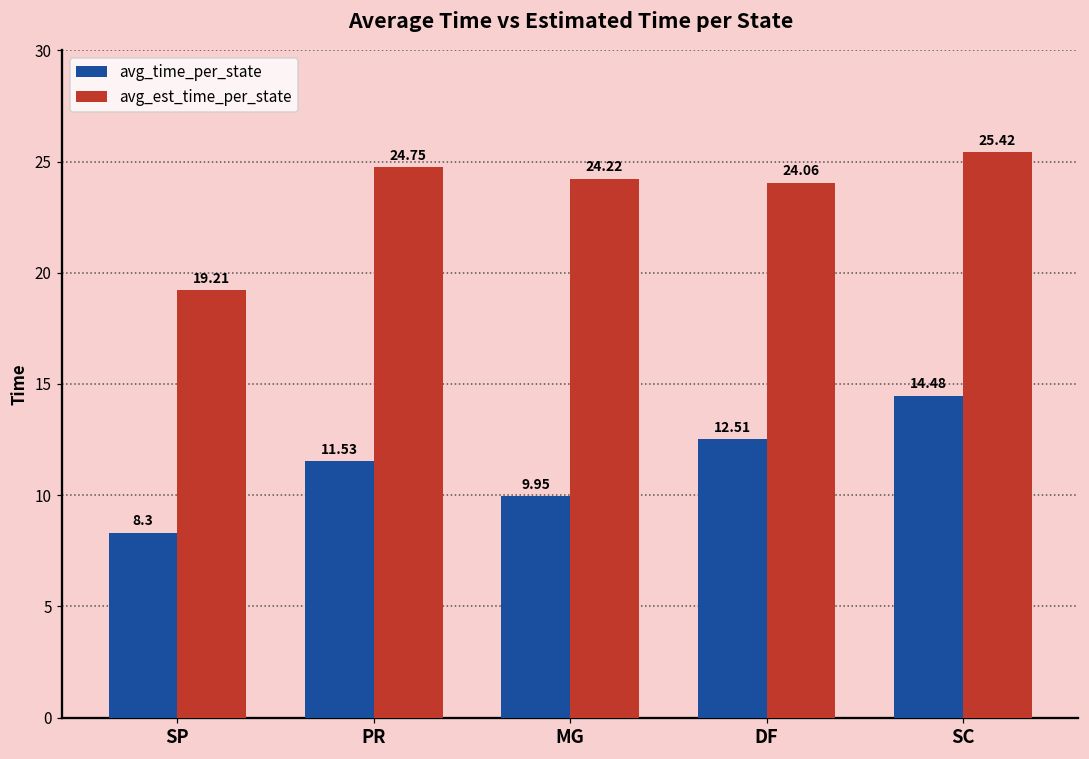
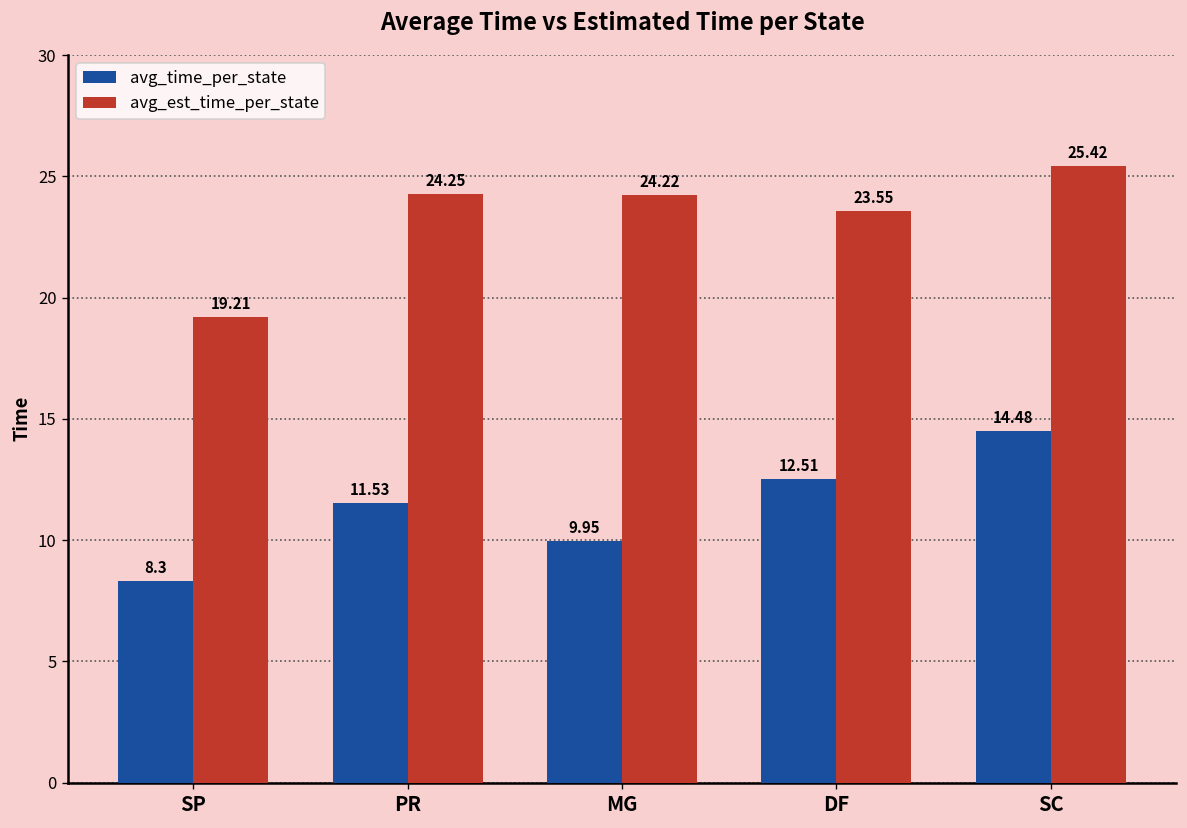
  {
    "avg_time_per_state": {
      "SP": 8.3,
      "PR": 11.53,
      "MG": 9.95,
      "DF": 12.51,
      "SC": 14.48
    },
    "avg_est_time_per_state": {
      "SP": 19.21,
-     "PR": 24.75,
+     "PR": 24.25,
      "MG": 24.22,
-     "DF": 24.06,
+     "DF": 23.55,
      "SC": 25.42
    }
  }
